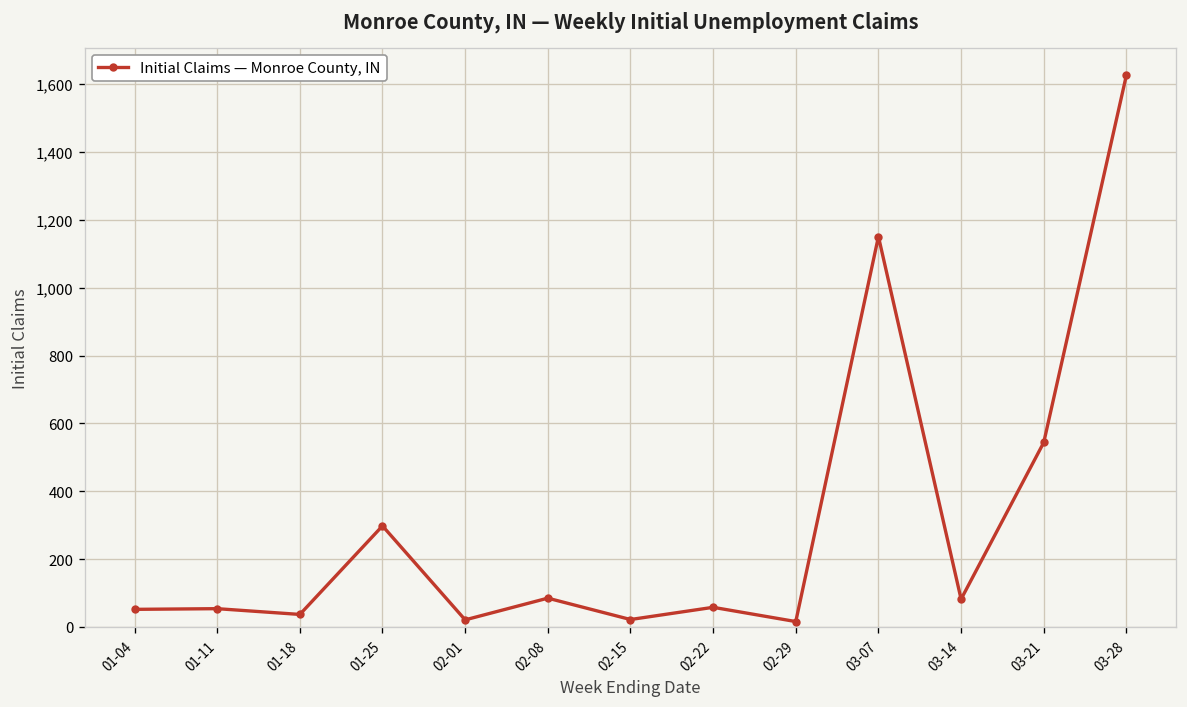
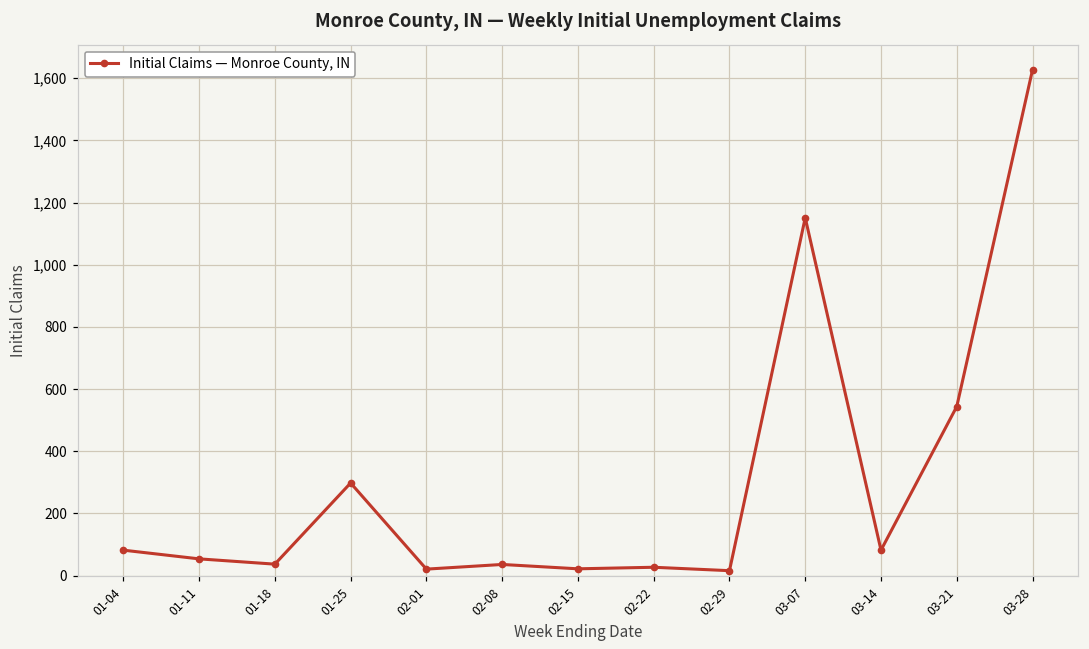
  {
-   "01-04": "50",
+   "01-04": "80",
    "01-11": "50",
    "01-18": "40",
    "01-25": "300",
    "02-01": "20",
-   "02-08": "90",
+   "02-08": "40",
    "02-15": "20",
-   "02-22": "60",
+   "02-22": "30",
    "02-29": "20",
    "03-07": "1,150",
    "03-14": "80",
    "03-21": "540",
    "03-28": "1,630"
  }
